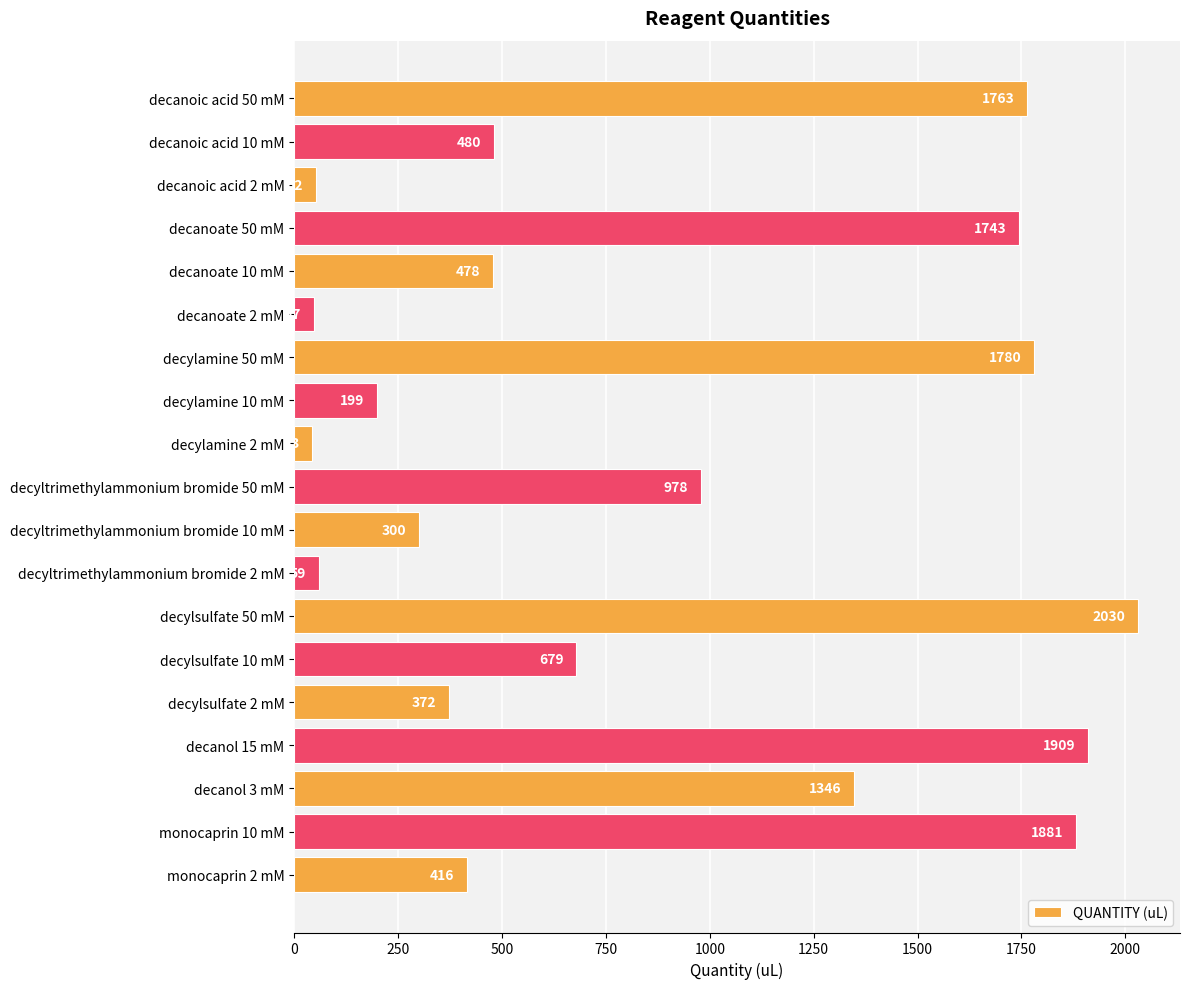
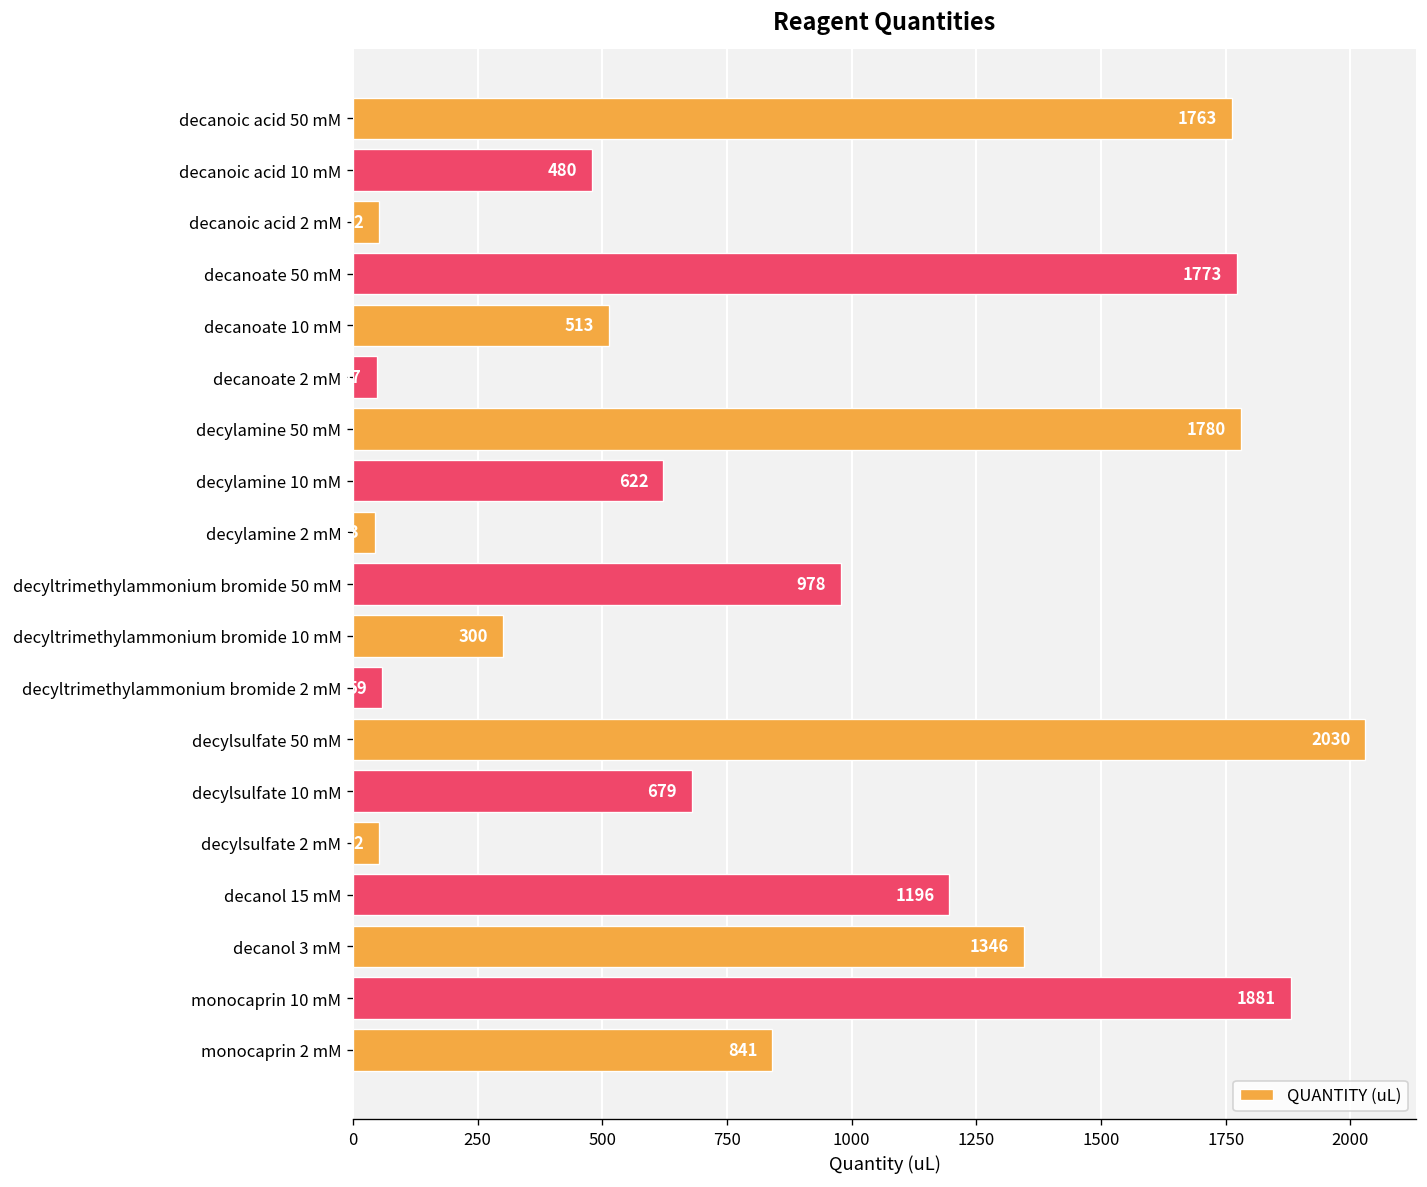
  {
    "decanoic acid 50 mM": 1763,
    "decanoic acid 10 mM": 480,
-   "decanoate 50 mM": 1743,
-   "decanoate 10 mM": 478,
+   "decanoate 50 mM": 1773,
+   "decanoate 10 mM": 513,
    "decylamine 50 mM": 1780,
-   "decylamine 10 mM": 199,
+   "decylamine 10 mM": 622,
    "decyltrimethylammonium bromide 50 mM": 978,
    "decyltrimethylammonium bromide 10 mM": 300,
    "decyltrimethylammonium bromide 2 mM": 59,
    "decylsulfate 50 mM": 2030,
    "decylsulfate 10 mM": 679,
-   "decylsulfate 2 mM": 370,
-   "decanol 15 mM": 1909,
+   "decylsulfate 2 mM": 50,
+   "decanol 15 mM": 1196,
    "decanol 3 mM": 1346,
    "monocaprin 10 mM": 1881,
-   "monocaprin 2 mM": 416
+   "monocaprin 2 mM": 841
  }
